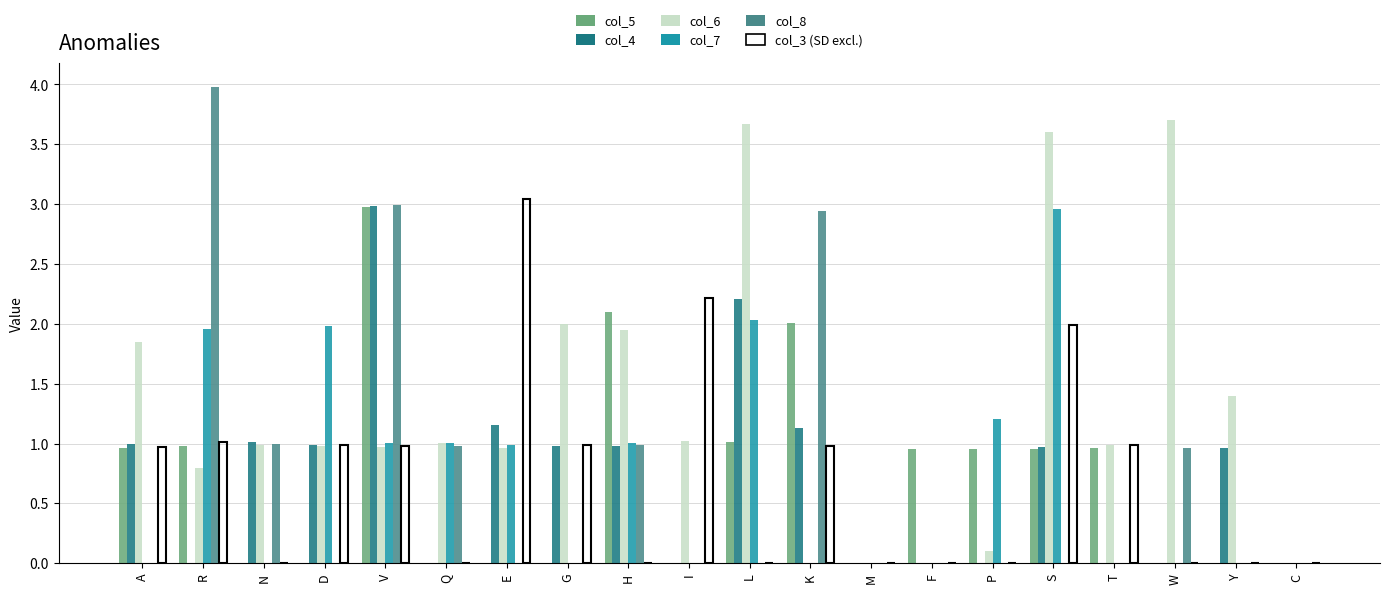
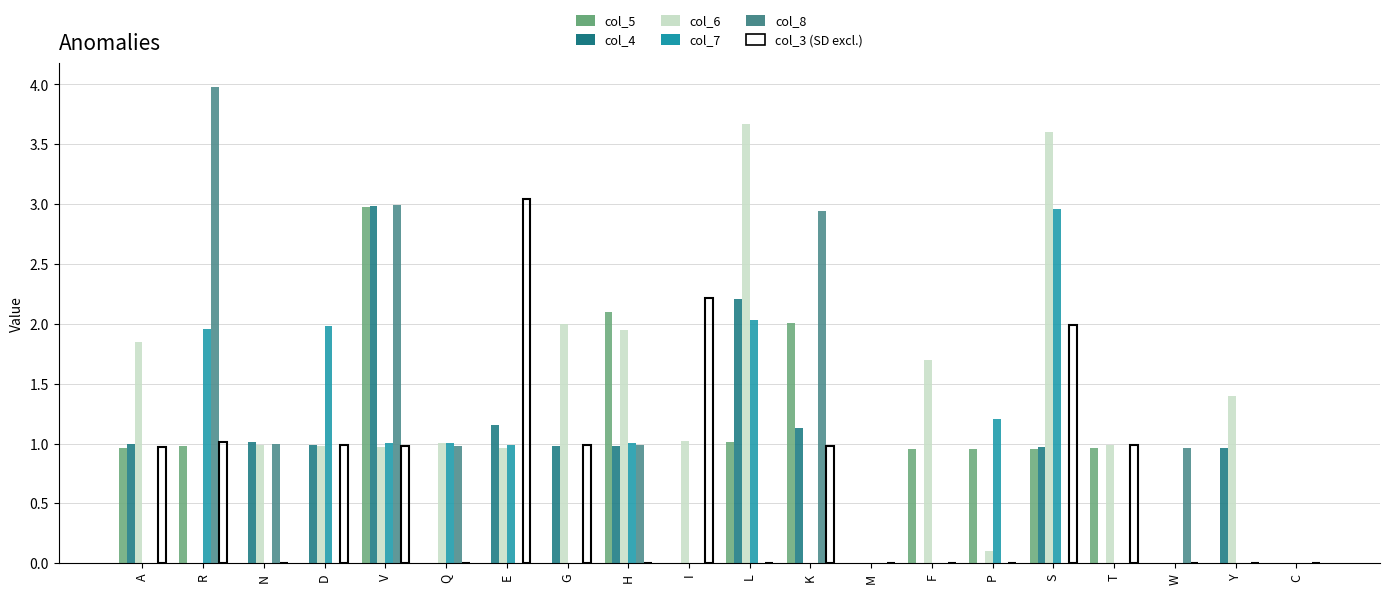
  {
    "col_6": {
      "A": 1.85,
-     "R": 0.8,
+     "R": 0.0,
      "N": 1.0,
      "D": 1.0,
      "V": 0.97,
      "Q": 1.0,
      "E": 0.97,
      "G": 2.0,
      "H": 1.95,
      "I": 1.02,
      "L": 3.67,
      "K": 0.0,
      "M": 0.0,
-     "F": 0.0,
+     "F": 1.7,
      "P": 0.1,
      "S": 3.6,
      "T": 1.0,
-     "W": 3.7,
+     "W": 0.0,
      "Y": 1.4,
      "C": 0.0
    }
  }
